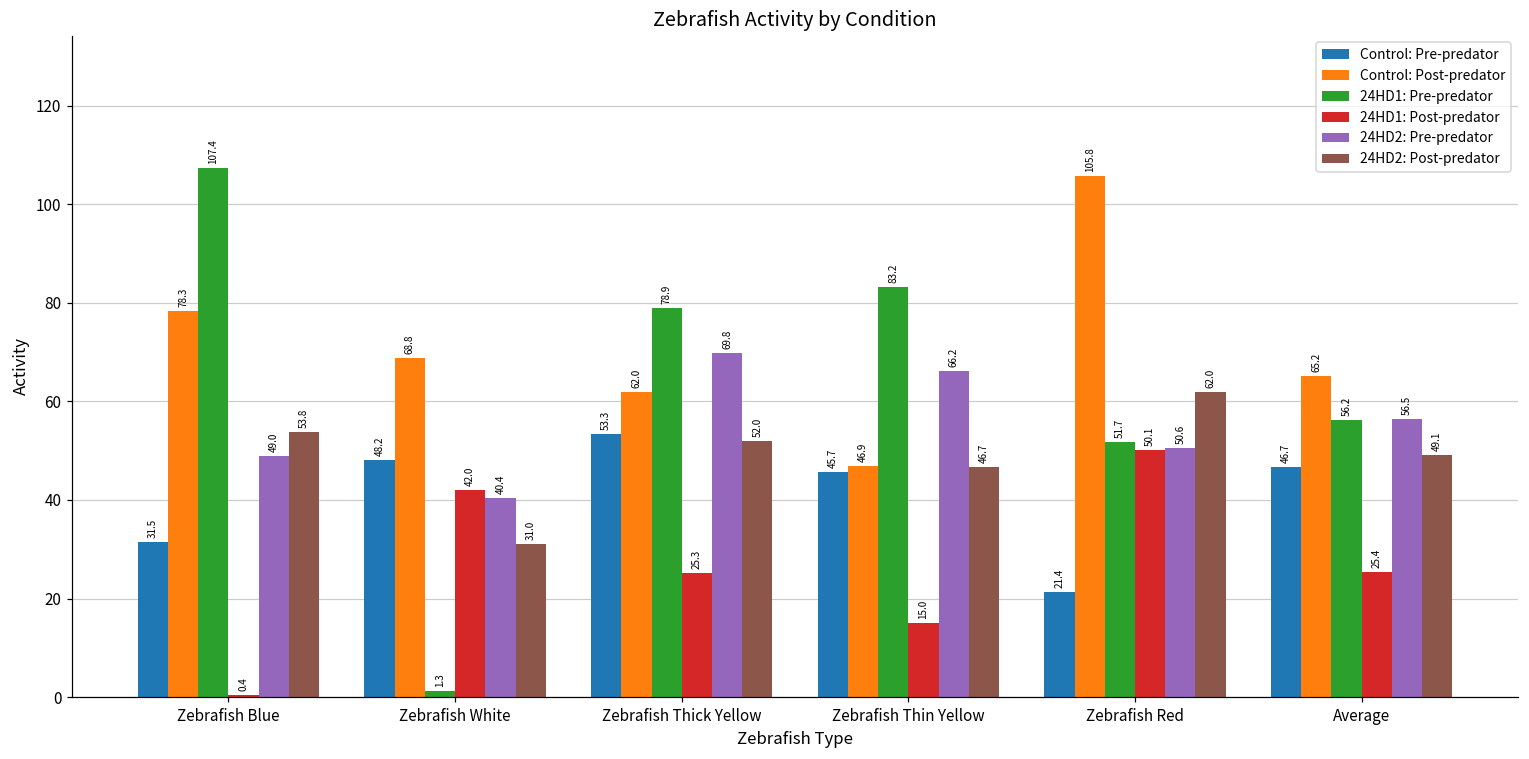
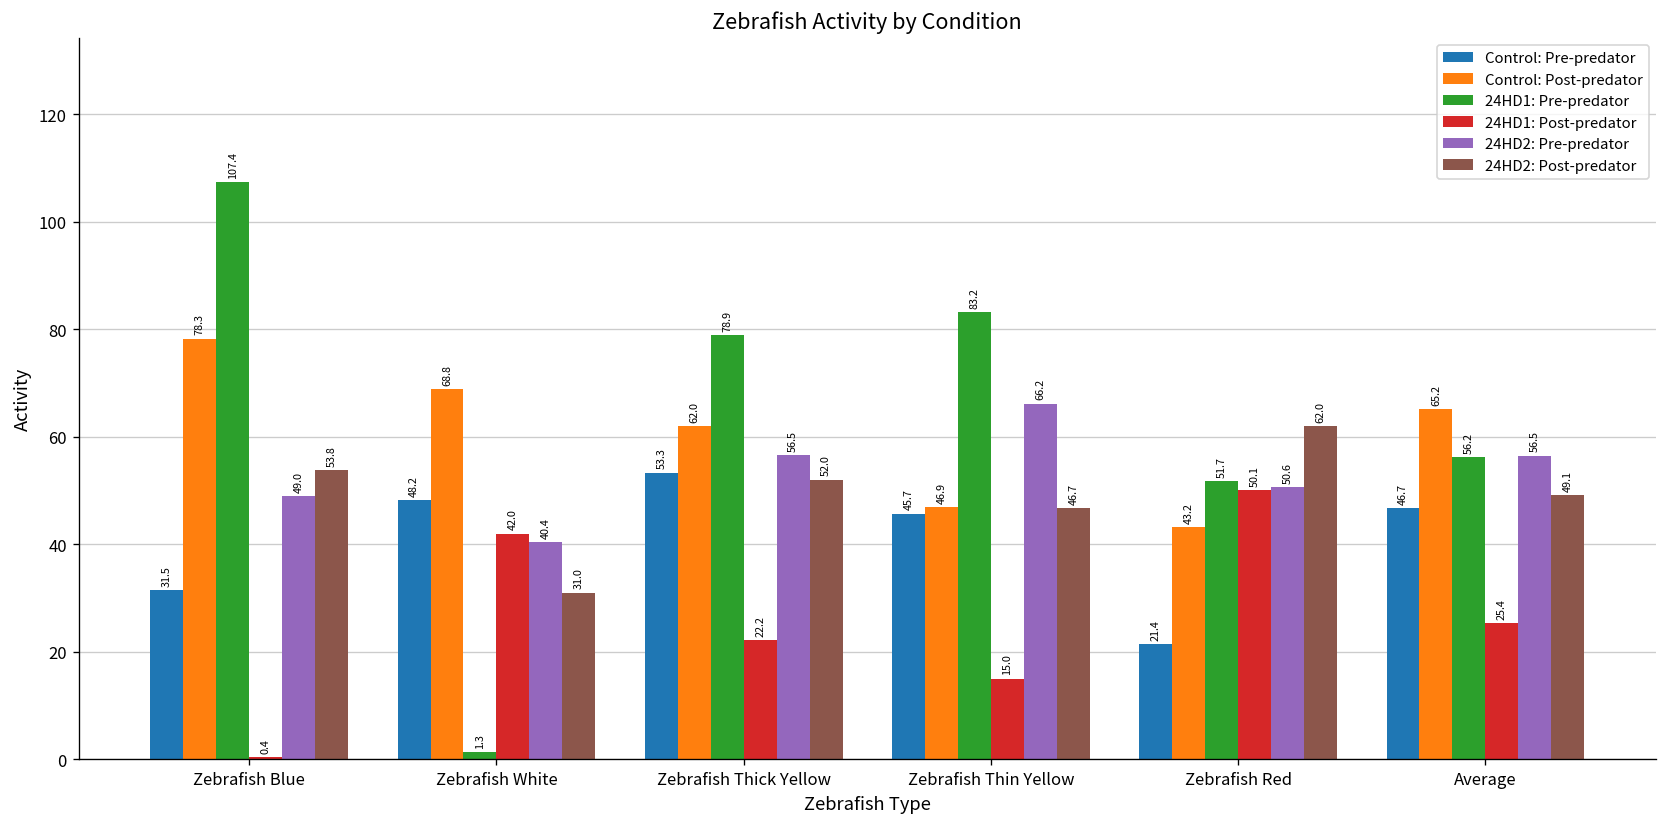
  {
    "Control: Pre-predator": {
      "Zebrafish Blue": 31.5,
      "Zebrafish White": 48.2,
      "Zebrafish Thick Yellow": 53.3,
      "Zebrafish Thin Yellow": 45.7,
      "Zebrafish Red": 21.4,
      "Average": 46.7
    },
    "Control: Post-predator": {
      "Zebrafish Blue": 78.3,
      "Zebrafish White": 68.8,
      "Zebrafish Thick Yellow": 62.0,
      "Zebrafish Thin Yellow": 46.9,
-     "Zebrafish Red": 105.8,
+     "Zebrafish Red": 43.2,
      "Average": 65.2
    },
    "24HD1: Pre-predator": {
      "Zebrafish Blue": 107.4,
      "Zebrafish White": 1.3,
      "Zebrafish Thick Yellow": 78.9,
      "Zebrafish Thin Yellow": 83.2,
      "Zebrafish Red": 51.7,
      "Average": 56.2
    },
    "24HD1: Post-predator": {
      "Zebrafish Blue": 0.4,
      "Zebrafish White": 42.0,
-     "Zebrafish Thick Yellow": 25.3,
+     "Zebrafish Thick Yellow": 22.2,
      "Zebrafish Thin Yellow": 15.0,
      "Zebrafish Red": 50.1,
      "Average": 25.4
    },
    "24HD2: Pre-predator": {
      "Zebrafish Blue": 49.0,
      "Zebrafish White": 40.4,
-     "Zebrafish Thick Yellow": 69.8,
+     "Zebrafish Thick Yellow": 56.5,
      "Zebrafish Thin Yellow": 66.2,
      "Zebrafish Red": 50.6,
      "Average": 56.5
    },
    "24HD2: Post-predator": {
      "Zebrafish Blue": 53.8,
      "Zebrafish White": 31.0,
      "Zebrafish Thick Yellow": 52.0,
      "Zebrafish Thin Yellow": 46.7,
      "Zebrafish Red": 62.0,
      "Average": 49.1
    }
  }
